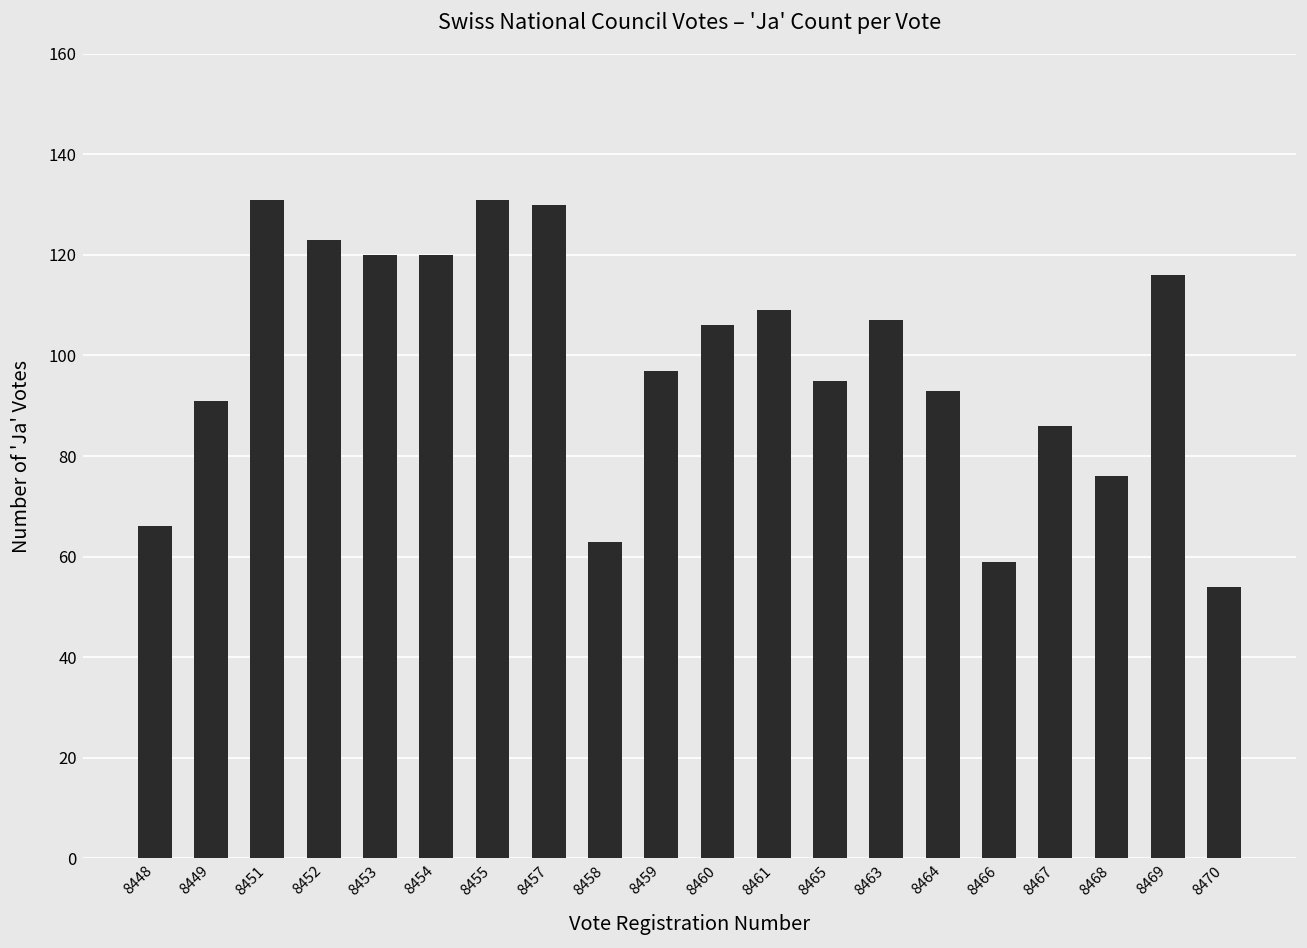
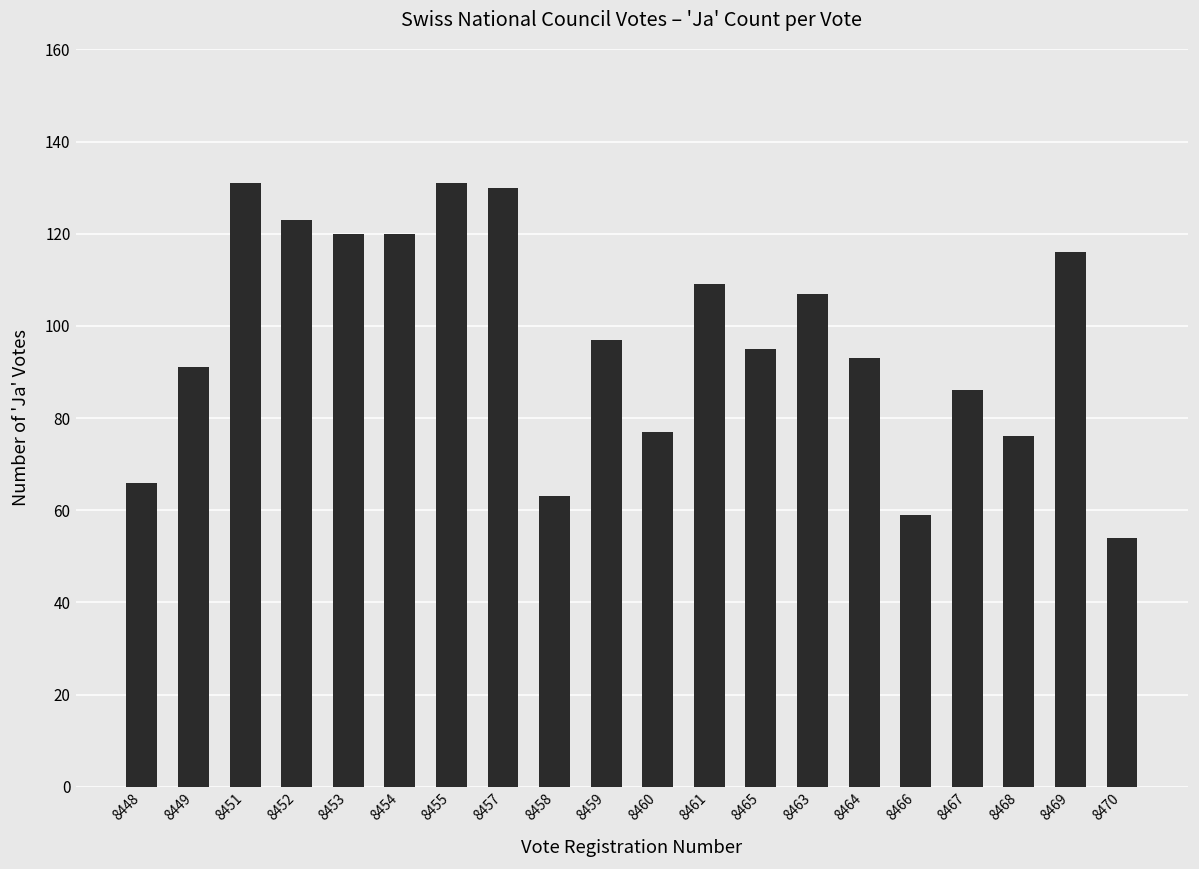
  {
    "8448": 66,
    "8449": 91,
    "8451": 131,
    "8452": 123,
    "8453": 120,
    "8454": 120,
    "8455": 131,
    "8457": 130,
    "8458": 63,
    "8459": 97,
-   "8460": 106,
+   "8460": 77,
    "8461": 109,
    "8465": 95,
    "8463": 107,
    "8464": 93,
    "8466": 59,
    "8467": 86,
    "8468": 76,
    "8469": 116,
    "8470": 54
  }
